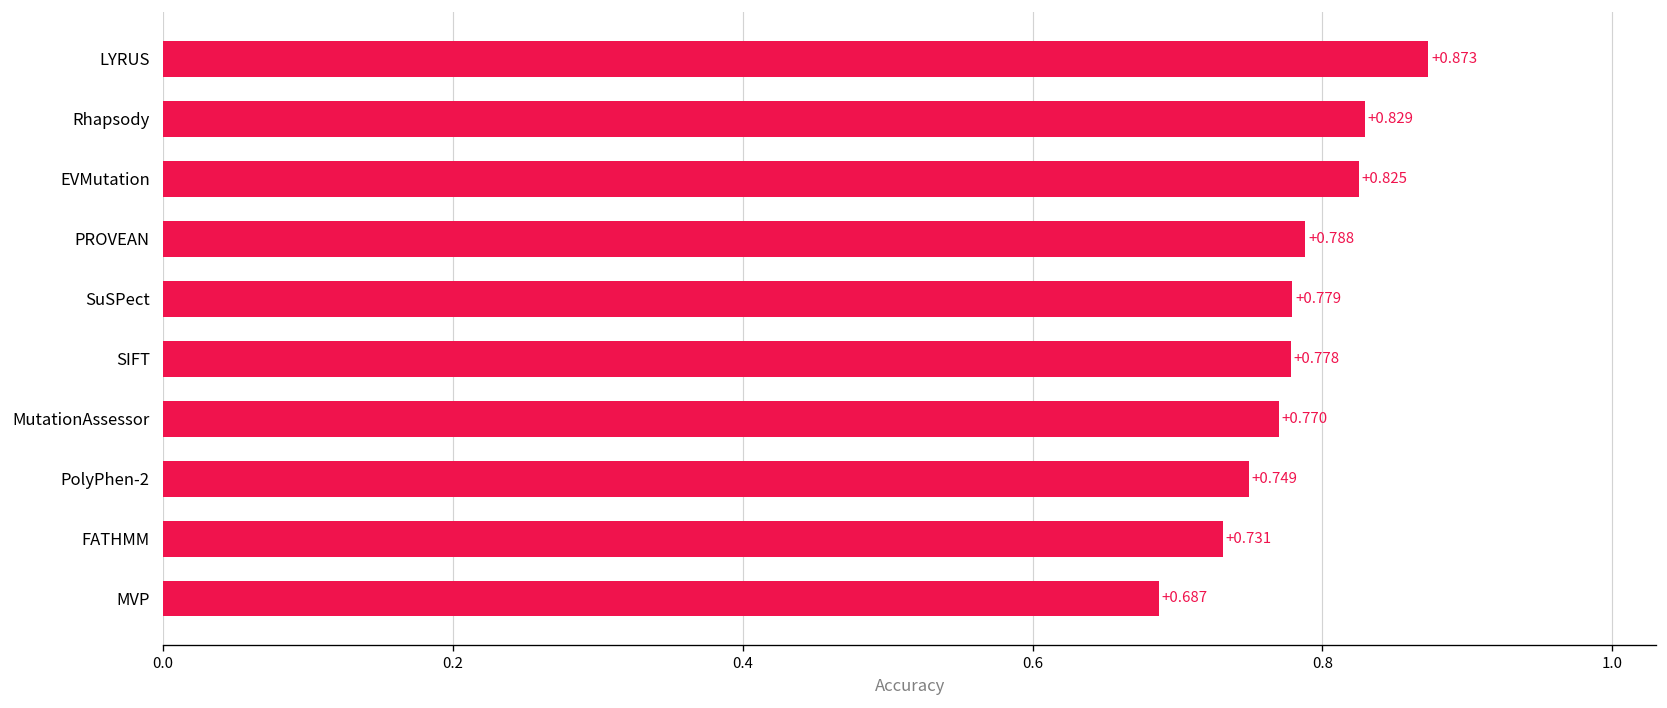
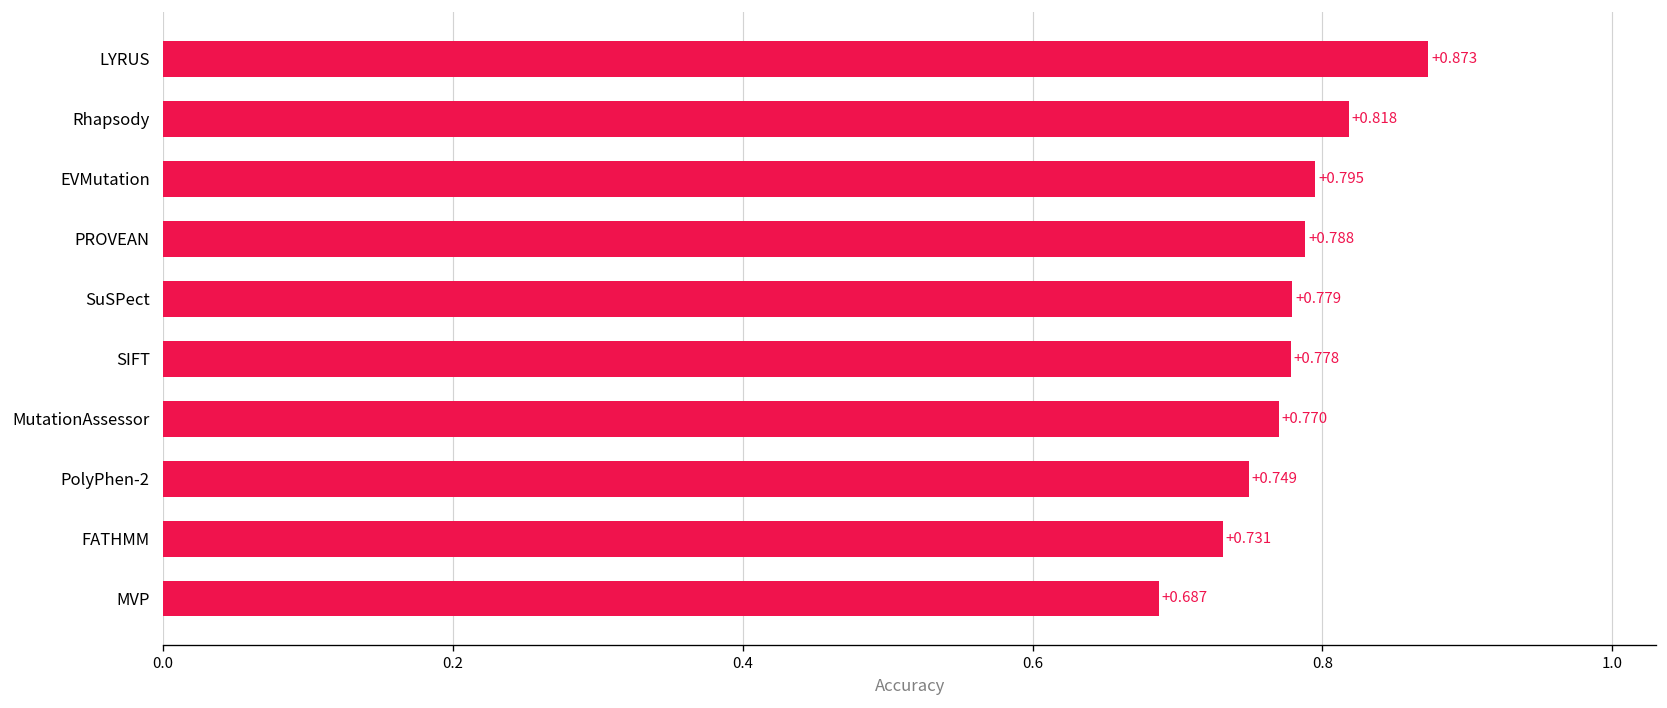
  {
    "LYRUS": "+0.873",
-   "Rhapsody": "+0.829",
-   "EVMutation": "+0.825",
+   "Rhapsody": "+0.818",
+   "EVMutation": "+0.795",
    "PROVEAN": "+0.788",
    "SuSPect": "+0.779",
    "SIFT": "+0.778",
    "MutationAssessor": "+0.770",
    "PolyPhen-2": "+0.749",
    "FATHMM": "+0.731",
    "MVP": "+0.687"
  }
